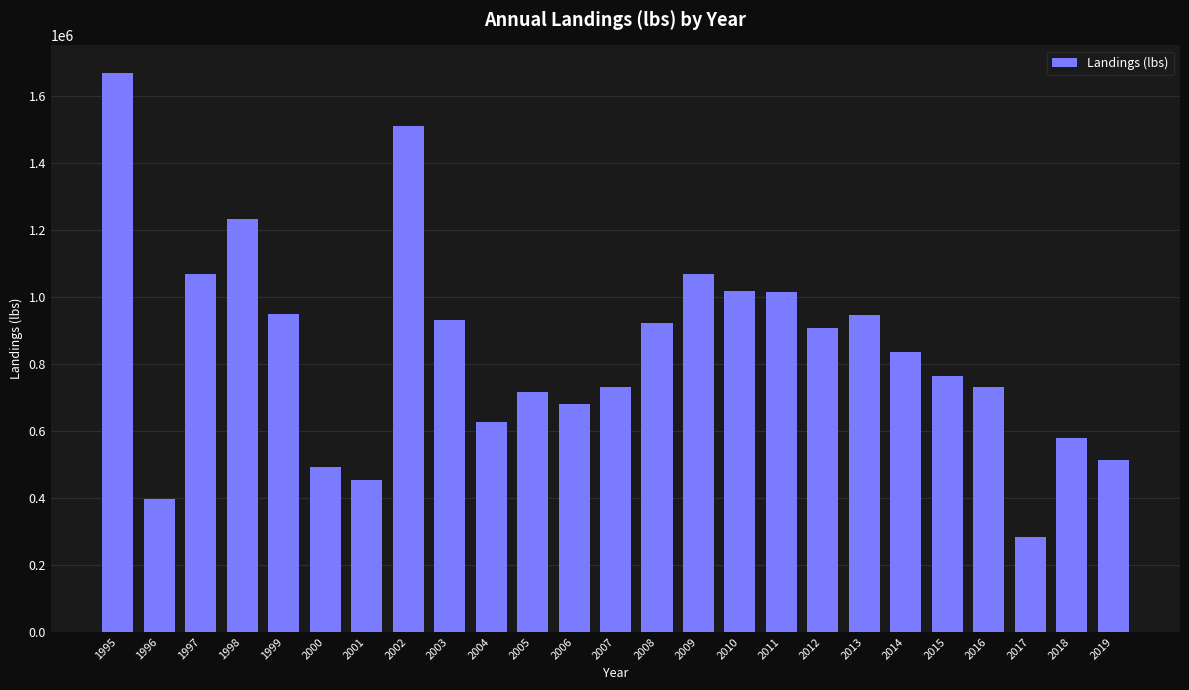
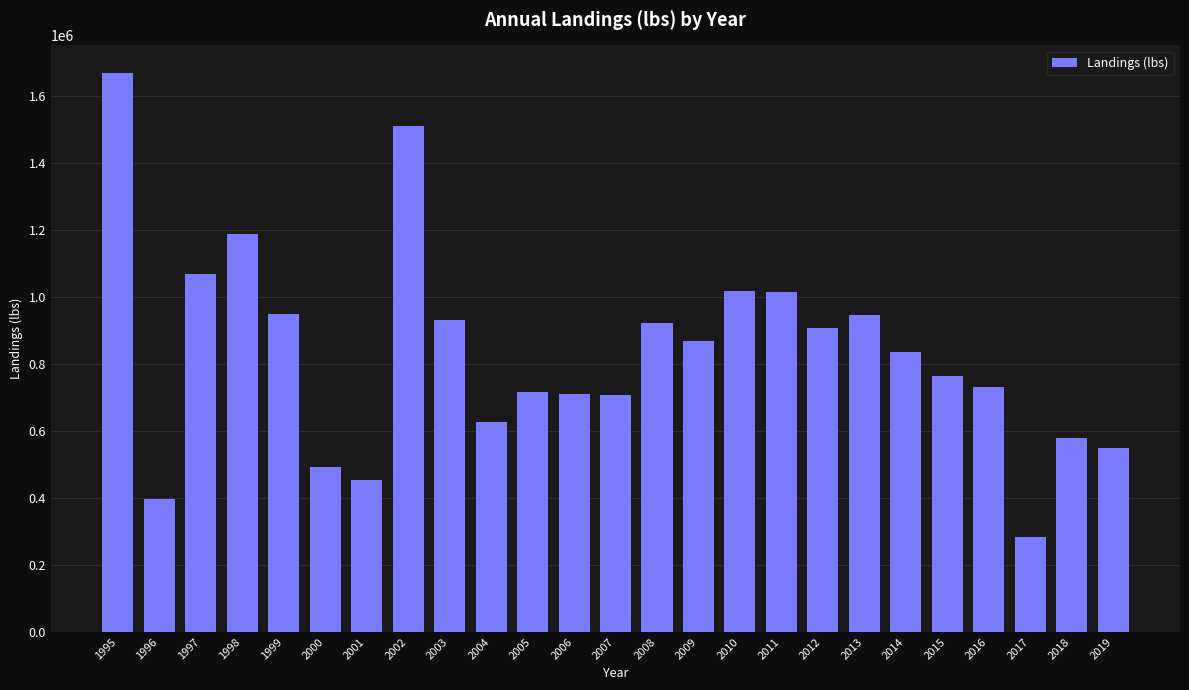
  {
    "1995": 1670000,
    "1996": 400000,
    "1997": 1070000,
-   "1998": 1230000,
+   "1998": 1190000,
    "1999": 950000,
    "2000": 490000,
    "2001": 450000,
    "2002": 1510000,
    "2003": 930000,
    "2004": 630000,
    "2005": 710000,
-   "2006": 680000,
-   "2007": 730000,
+   "2006": 710000,
+   "2007": 710000,
    "2008": 920000,
-   "2009": 1070000,
+   "2009": 870000,
    "2010": 1020000,
    "2011": 1010000,
    "2012": 910000,
    "2013": 940000,
    "2014": 840000,
    "2015": 760000,
    "2016": 730000,
    "2017": 280000,
    "2018": 580000,
-   "2019": 510000
+   "2019": 550000
  }
